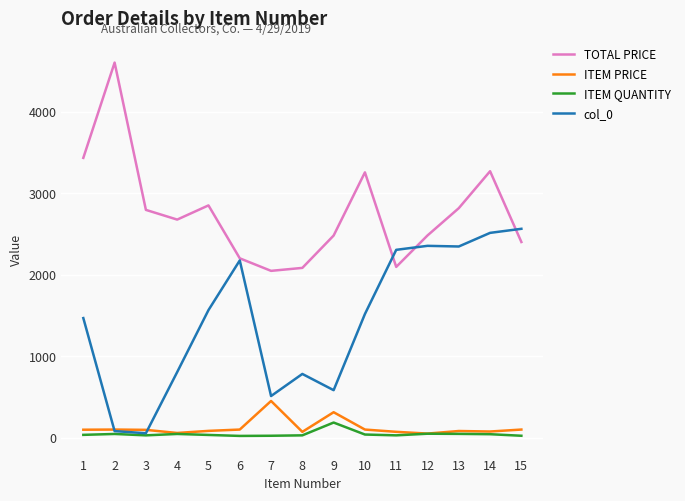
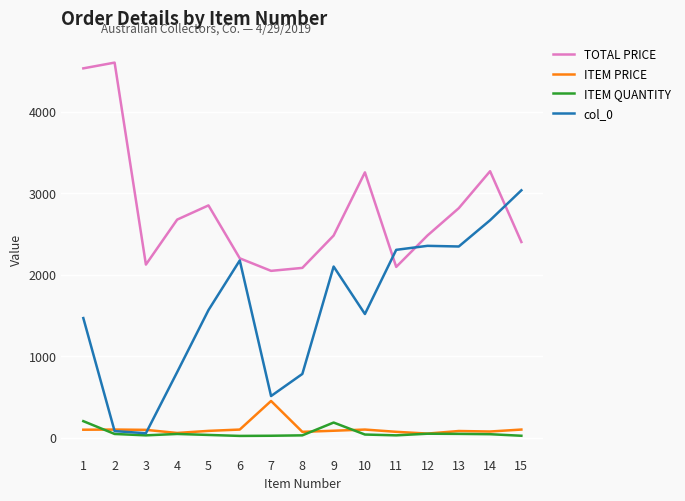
  {
    "TOTAL PRICE": {
-     "1": 3400,
+     "1": 4500,
      "2": 4600,
-     "3": 2800,
+     "3": 2100,
      "4": 2700,
      "5": 2800,
      "7": 2000,
      "8": 2100,
      "9": 2500,
      "10": 3300,
      "11": 2100,
      "12": 2500,
      "13": 2800,
      "14": 3300,
      "15": 2400
    },
    "ITEM PRICE": {
      "1": 100,
      "3": 100,
      "5": 100,
      "6": 100,
      "7": 500,
      "8": 100,
-     "9": 300,
+     "9": 100,
      "10": 100,
      "11": 100,
      "13": 100,
      "14": 100,
      "15": 100
    },
    "ITEM QUANTITY": {
-     "1": 0,
+     "1": 200,
      "2": 0,
      "5": 0,
      "6": 0,
      "7": 0,
      "8": 0,
      "9": 200,
      "10": 0,
      "11": 0,
      "13": 0,
      "14": 0,
      "15": 0
    },
    "col_0": {
      "1": 1500,
      "4": 800,
      "5": 1600,
      "7": 500,
      "8": 800,
-     "9": 600,
+     "9": 2100,
      "10": 1500,
      "11": 2300,
      "12": 2400,
      "13": 2300,
-     "14": 2500,
-     "15": 2600
+     "14": 2700,
+     "15": 3000
    }
  }
